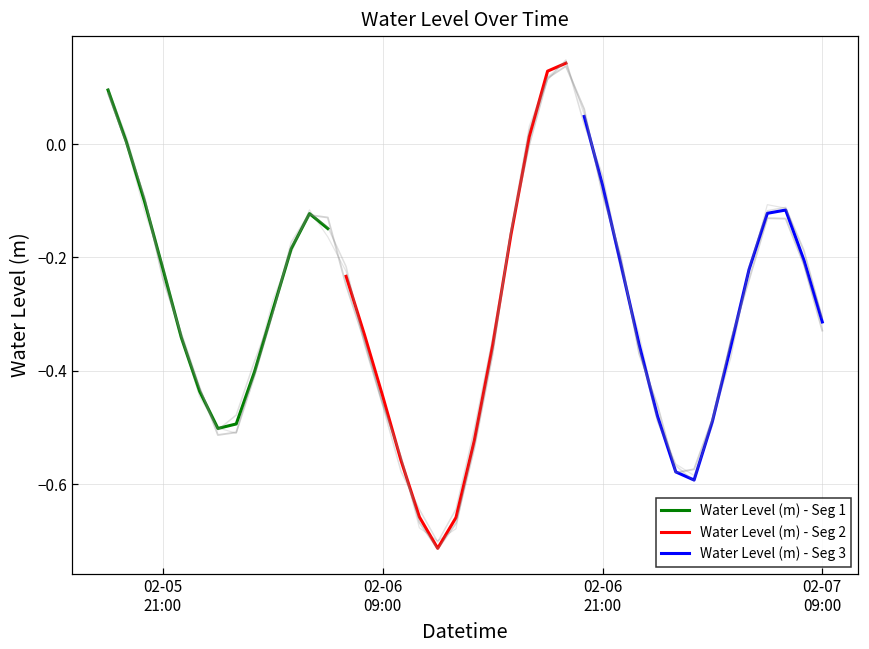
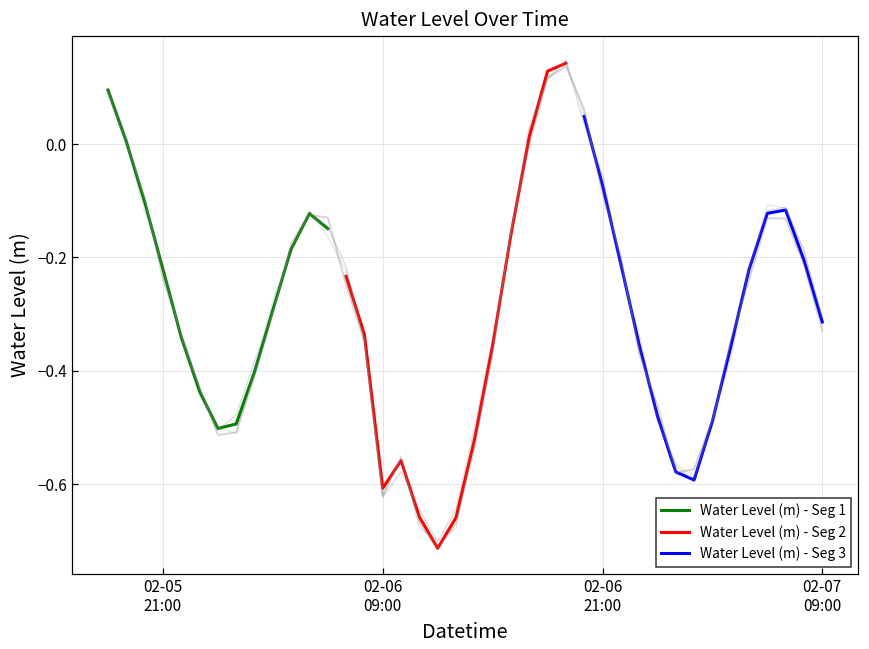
  {
    "Water Level (m) - Seg 2": {
-     "02-06 09:00": -0.45
+     "02-06 09:00": -0.61
    },
    "Water Level (m) - Seg 3": {
      "02-07 09:00": -0.31
    }
  }
